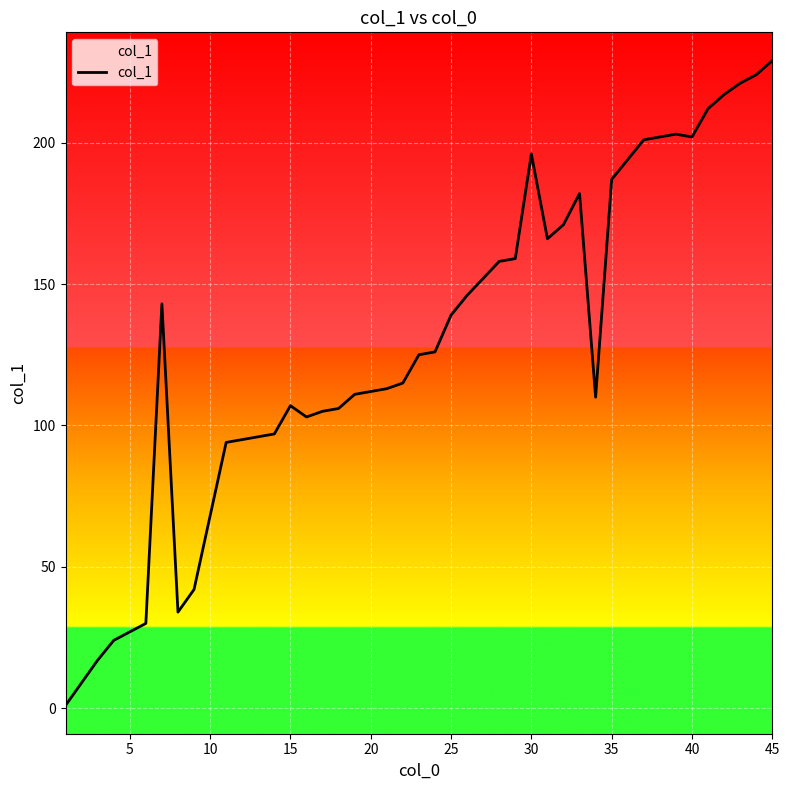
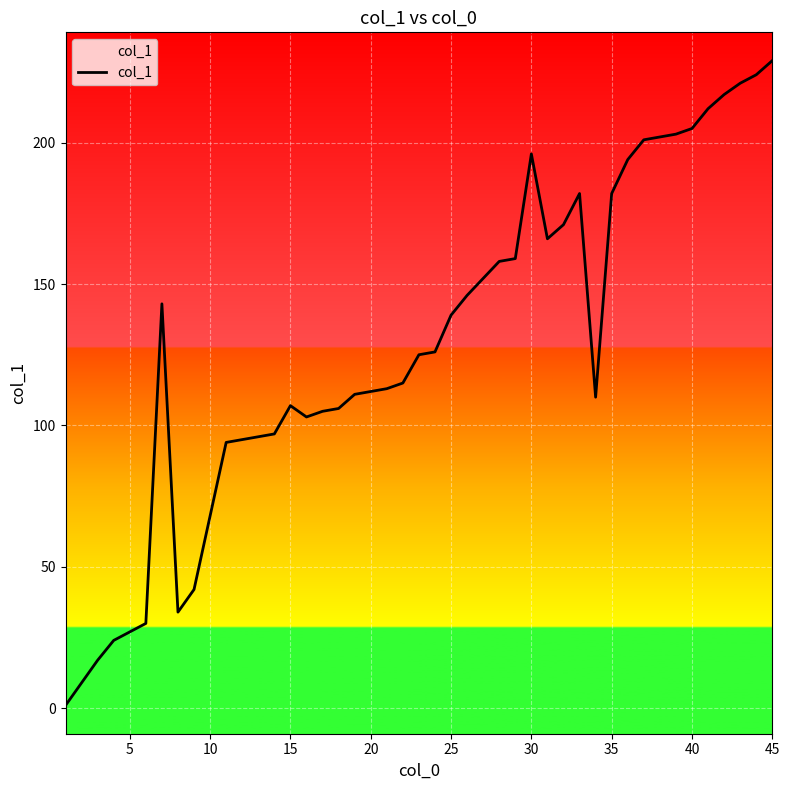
  {
    "15": 107,
    "25": 139,
    "30": 196,
-   "35": 187,
-   "40": 202,
+   "35": 182,
+   "40": 205,
    "45": 229
  }
